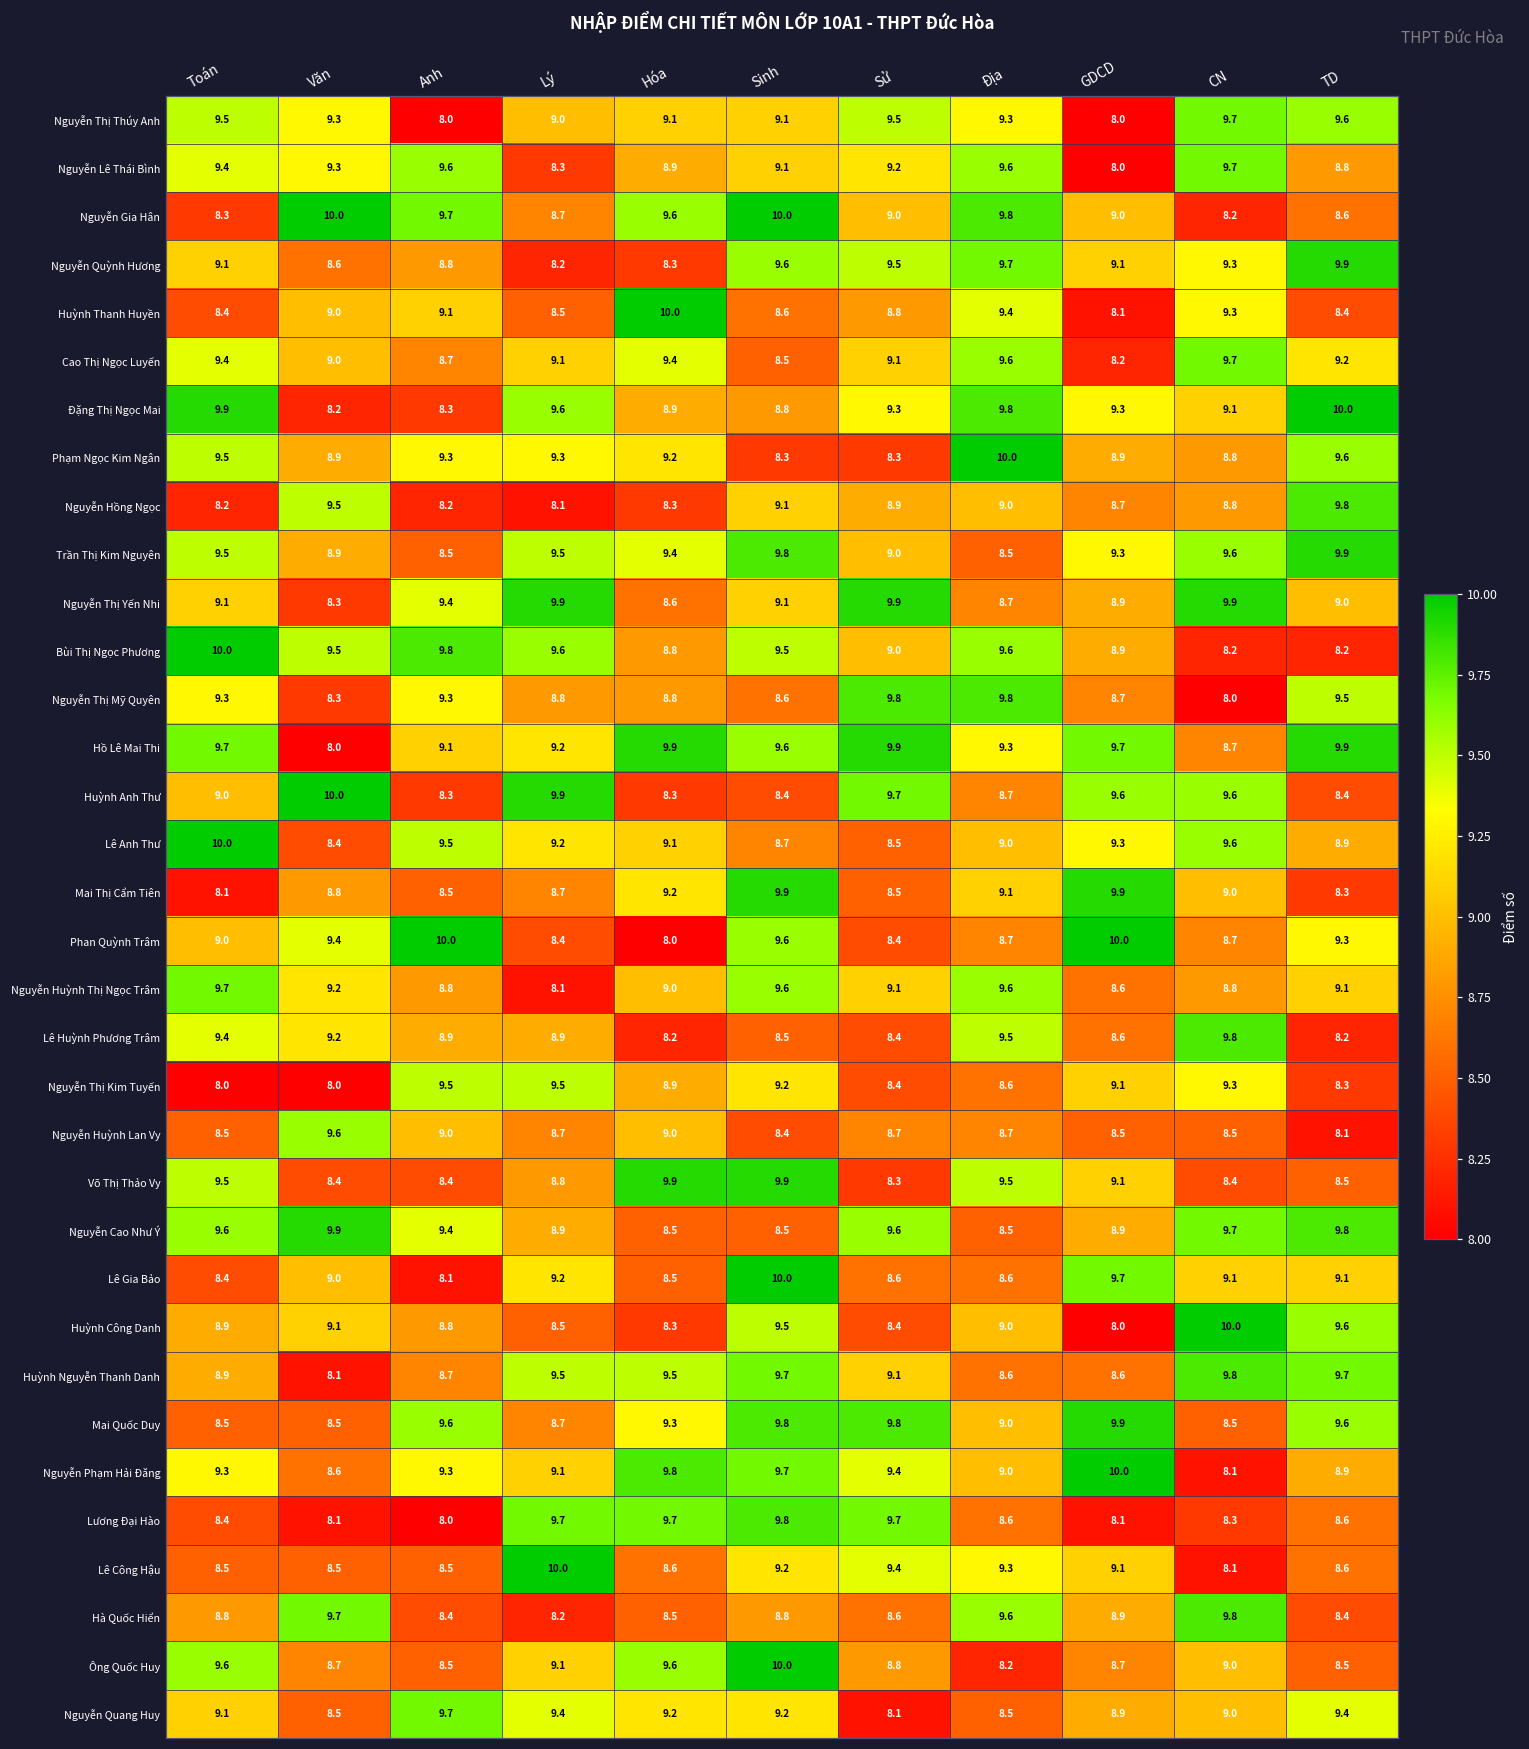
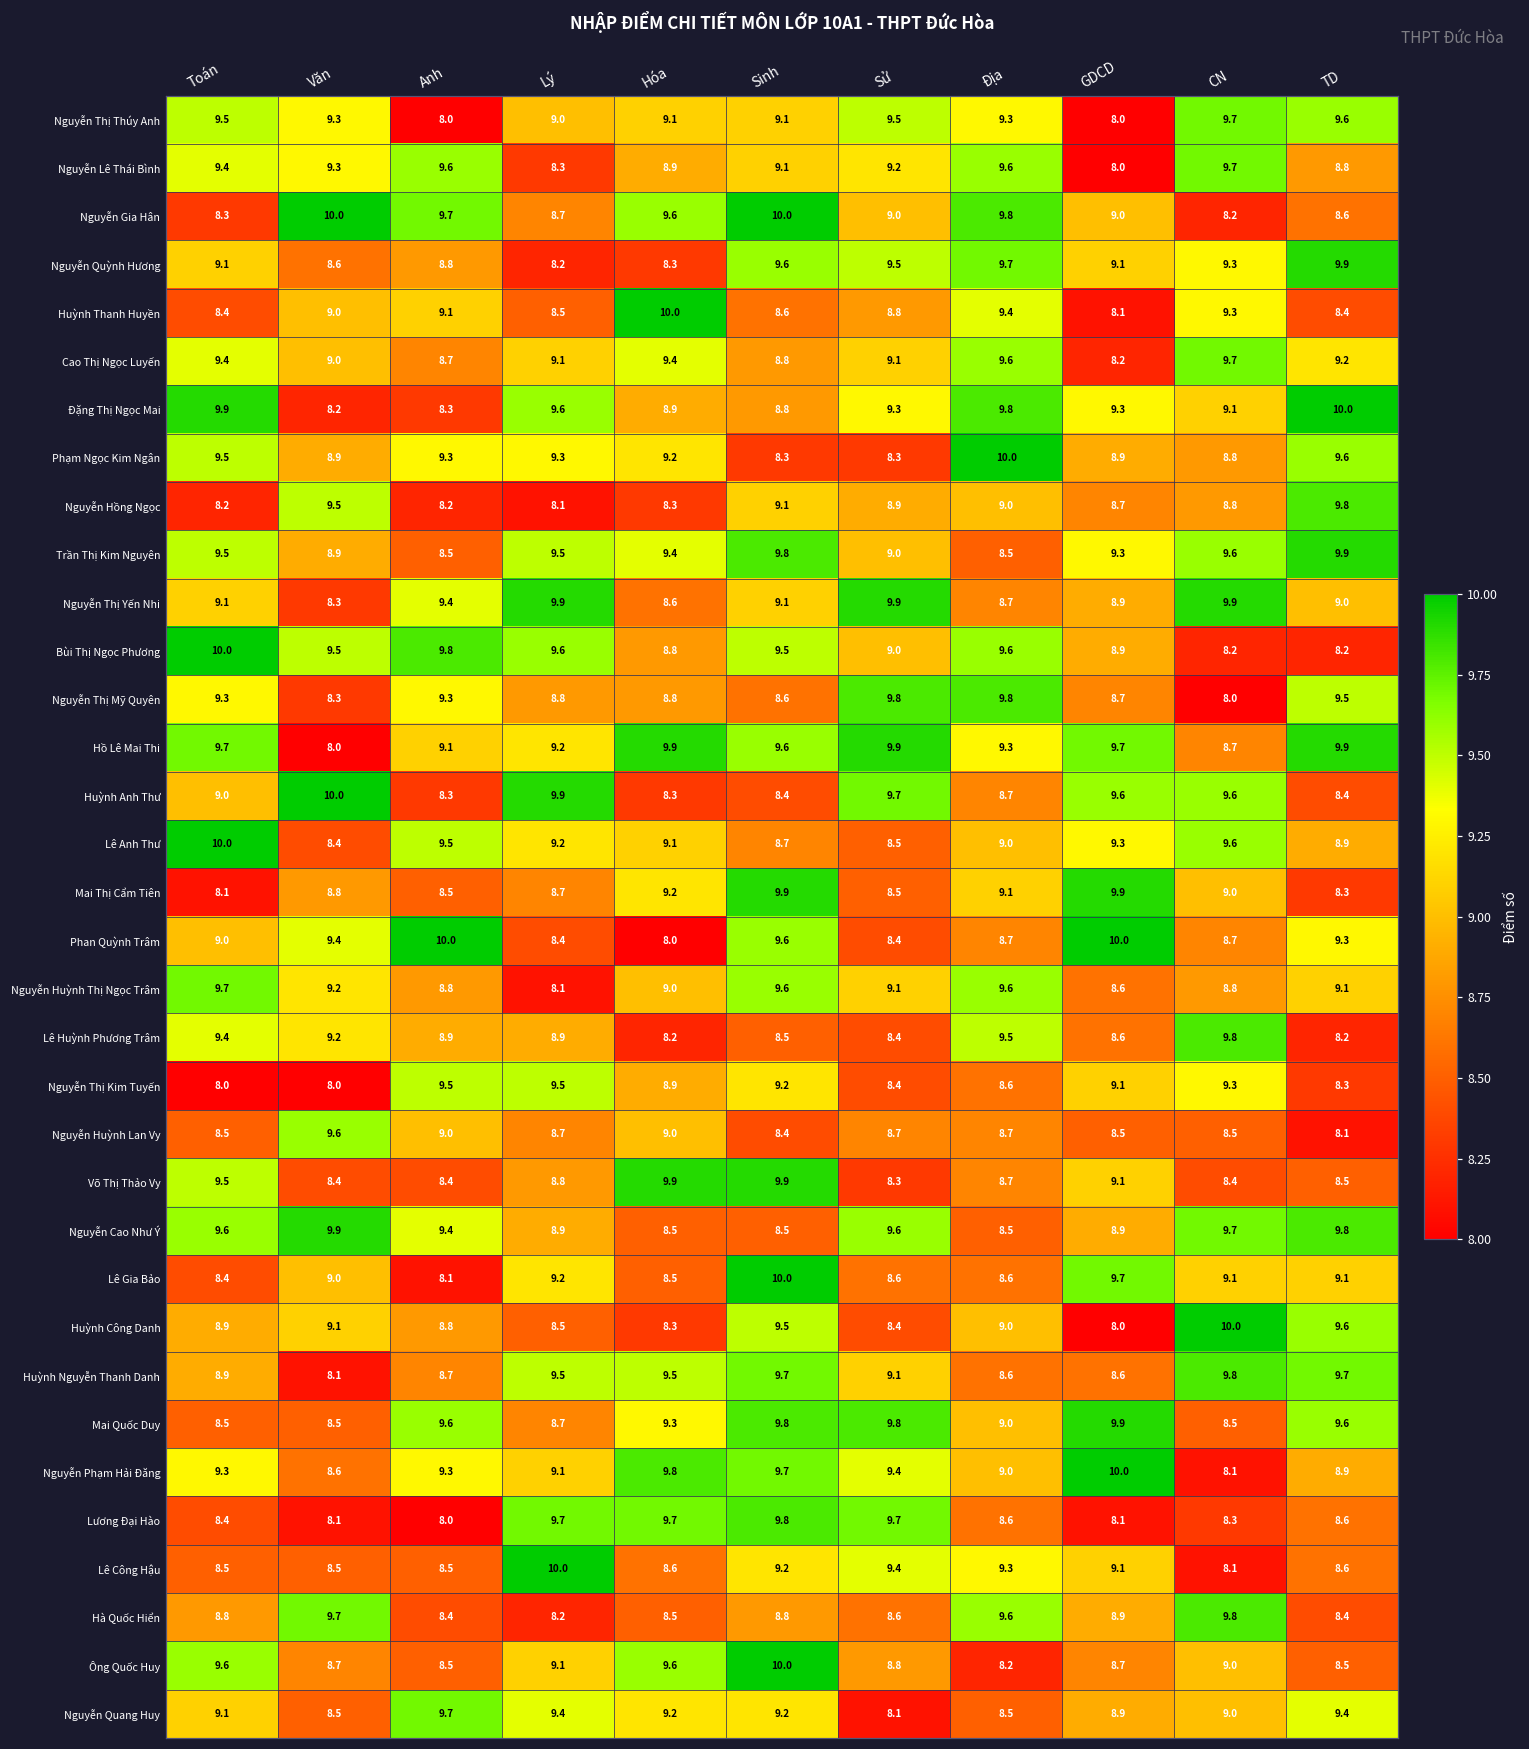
  {
    "Cao Thị Ngọc Luyến": {
      "Toán": 9.4,
      "Văn": 9.0,
      "Anh": 8.7,
      "Lý": 9.1,
      "Hóa": 9.4,
-     "Sinh": 8.5,
+     "Sinh": 8.8,
      "Sử": 9.1,
      "Địa": 9.6,
      "GDCD": 8.2,
      "CN": 9.7,
      "TD": 9.2
    },
    "Võ Thị Thảo Vy": {
      "Toán": 9.5,
      "Văn": 8.4,
      "Anh": 8.4,
      "Lý": 8.8,
      "Hóa": 9.9,
      "Sinh": 9.9,
      "Sử": 8.3,
-     "Địa": 9.5,
+     "Địa": 8.7,
      "GDCD": 9.1,
      "CN": 8.4,
      "TD": 8.5
    }
  }
